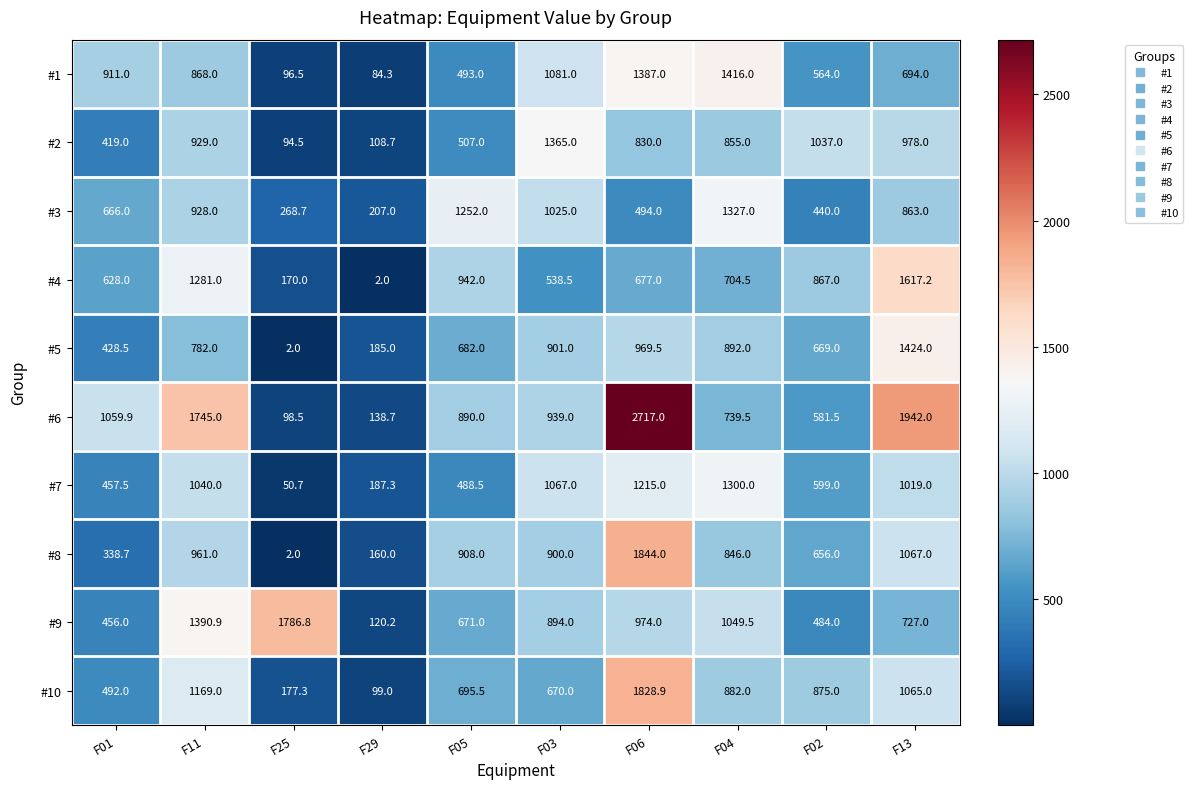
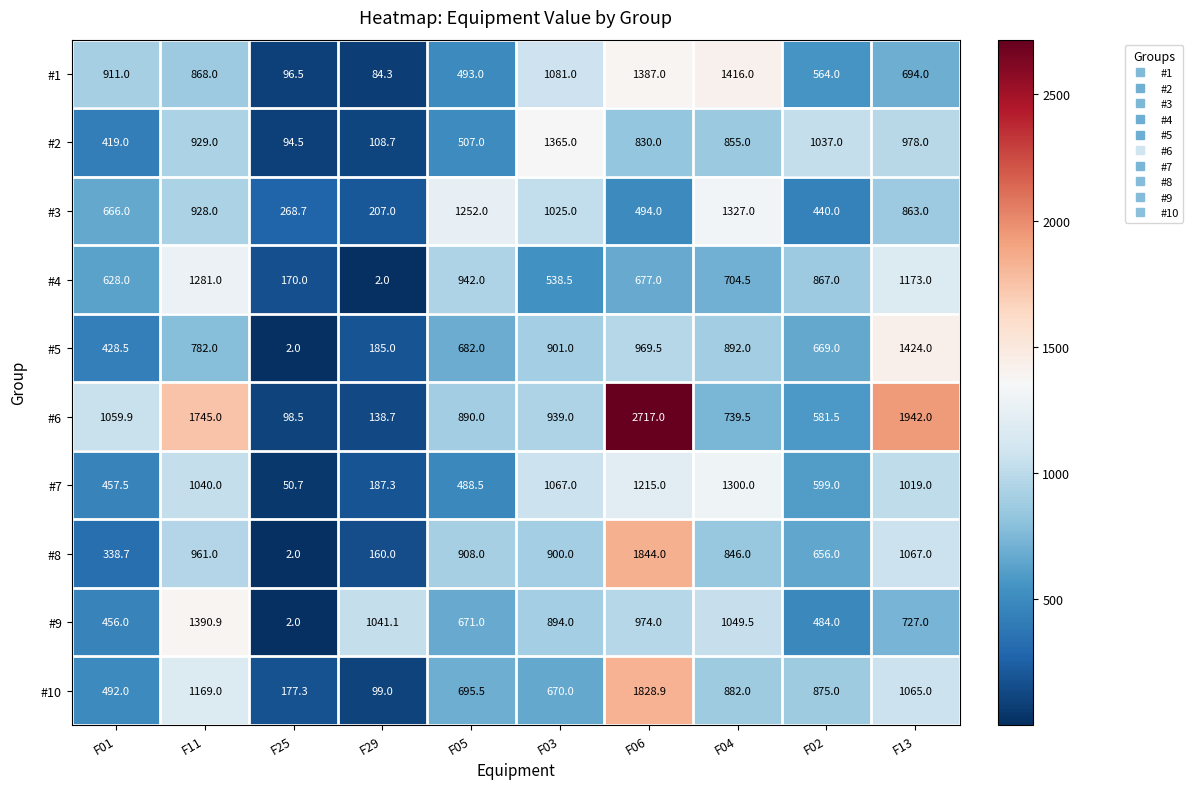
  {
    "#1": {
      "F01": 911.0,
      "F11": 868.0,
      "F25": 96.5,
      "F29": 84.3,
      "F05": 493.0,
      "F03": 1081.0,
      "F06": 1387.0,
      "F04": 1416.0,
      "F02": 564.0,
      "F13": 694.0
    },
    "#2": {
      "F01": 419.0,
      "F11": 929.0,
      "F25": 94.5,
      "F29": 108.7,
      "F05": 507.0,
      "F03": 1365.0,
      "F06": 830.0,
      "F04": 855.0,
      "F02": 1037.0,
      "F13": 978.0
    },
    "#3": {
      "F01": 666.0,
      "F11": 928.0,
      "F25": 268.7,
      "F29": 207.0,
      "F05": 1252.0,
      "F03": 1025.0,
      "F06": 494.0,
      "F04": 1327.0,
      "F02": 440.0,
      "F13": 863.0
    },
    "#4": {
      "F01": 628.0,
      "F11": 1281.0,
      "F25": 170.0,
      "F29": 2.0,
      "F05": 942.0,
      "F03": 538.5,
      "F06": 677.0,
      "F04": 704.5,
      "F02": 867.0,
-     "F13": 1617.2
+     "F13": 1173.0
    },
    "#5": {
      "F01": 428.5,
      "F11": 782.0,
      "F25": 2.0,
      "F29": 185.0,
      "F05": 682.0,
      "F03": 901.0,
      "F06": 969.5,
      "F04": 892.0,
      "F02": 669.0,
      "F13": 1424.0
    },
    "#6": {
      "F01": 1059.9,
      "F11": 1745.0,
      "F25": 98.5,
      "F29": 138.7,
      "F05": 890.0,
      "F03": 939.0,
      "F06": 2717.0,
      "F04": 739.5,
      "F02": 581.5,
      "F13": 1942.0
    },
    "#7": {
      "F01": 457.5,
      "F11": 1040.0,
      "F25": 50.7,
      "F29": 187.3,
      "F05": 488.5,
      "F03": 1067.0,
      "F06": 1215.0,
      "F04": 1300.0,
      "F02": 599.0,
      "F13": 1019.0
    },
    "#8": {
      "F01": 338.7,
      "F11": 961.0,
      "F25": 2.0,
      "F29": 160.0,
      "F05": 908.0,
      "F03": 900.0,
      "F06": 1844.0,
      "F04": 846.0,
      "F02": 656.0,
      "F13": 1067.0
    },
    "#9": {
      "F01": 456.0,
      "F11": 1390.9,
-     "F25": 1786.8,
-     "F29": 120.2,
+     "F25": 2.0,
+     "F29": 1041.1,
      "F05": 671.0,
      "F03": 894.0,
      "F06": 974.0,
      "F04": 1049.5,
      "F02": 484.0,
      "F13": 727.0
    },
    "#10": {
      "F01": 492.0,
      "F11": 1169.0,
      "F25": 177.3,
      "F29": 99.0,
      "F05": 695.5,
      "F03": 670.0,
      "F06": 1828.9,
      "F04": 882.0,
      "F02": 875.0,
      "F13": 1065.0
    }
  }
